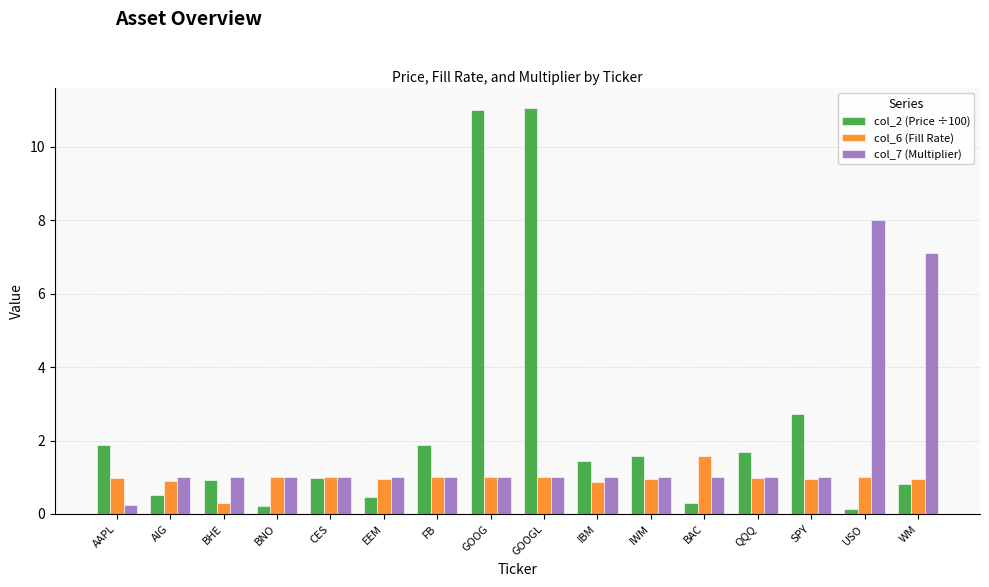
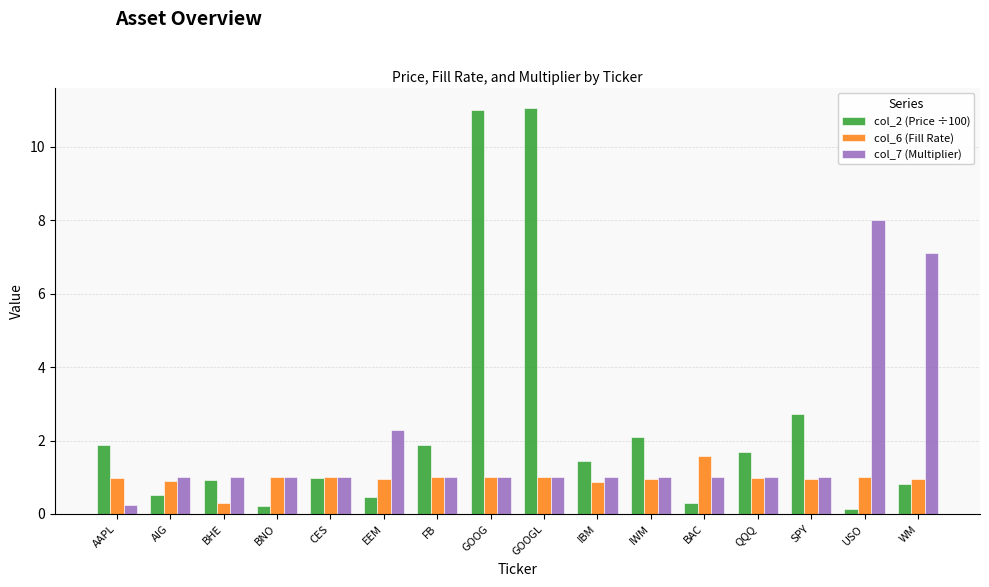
  {
    "col_2 (Price ÷100)": {
      "AAPL": 1.9,
      "AIG": 0.5,
      "BHE": 0.9,
      "BNO": 0.2,
      "CES": 1.0,
      "EEM": 0.5,
      "FB": 1.9,
      "GOOG": 11.0,
      "GOOGL": 11.1,
      "IBM": 1.4,
-     "IWM": 1.6,
+     "IWM": 2.1,
      "BAC": 0.3,
      "QQQ": 1.7,
      "SPY": 2.7,
      "USO": 0.1,
      "WM": 0.8
    },
    "col_6 (Fill Rate)": {
      "AAPL": 1.0,
      "AIG": 0.9,
      "BHE": 0.3,
      "BNO": 1.0,
      "CES": 1.0,
      "EEM": 1.0,
      "FB": 1.0,
      "GOOG": 1.0,
      "GOOGL": 1.0,
      "IBM": 0.9,
      "IWM": 1.0,
      "BAC": 1.6,
      "QQQ": 1.0,
      "SPY": 0.9,
      "USO": 1.0,
      "WM": 0.9
    },
    "col_7 (Multiplier)": {
      "AAPL": 0.3,
      "AIG": 1.0,
      "BHE": 1.0,
      "BNO": 1.0,
      "CES": 1.0,
-     "EEM": 1.0,
+     "EEM": 2.3,
      "FB": 1.0,
      "GOOG": 1.0,
      "GOOGL": 1.0,
      "IBM": 1.0,
      "IWM": 1.0,
      "BAC": 1.0,
      "QQQ": 1.0,
      "SPY": 1.0,
      "USO": 8.0,
      "WM": 7.1
    }
  }
